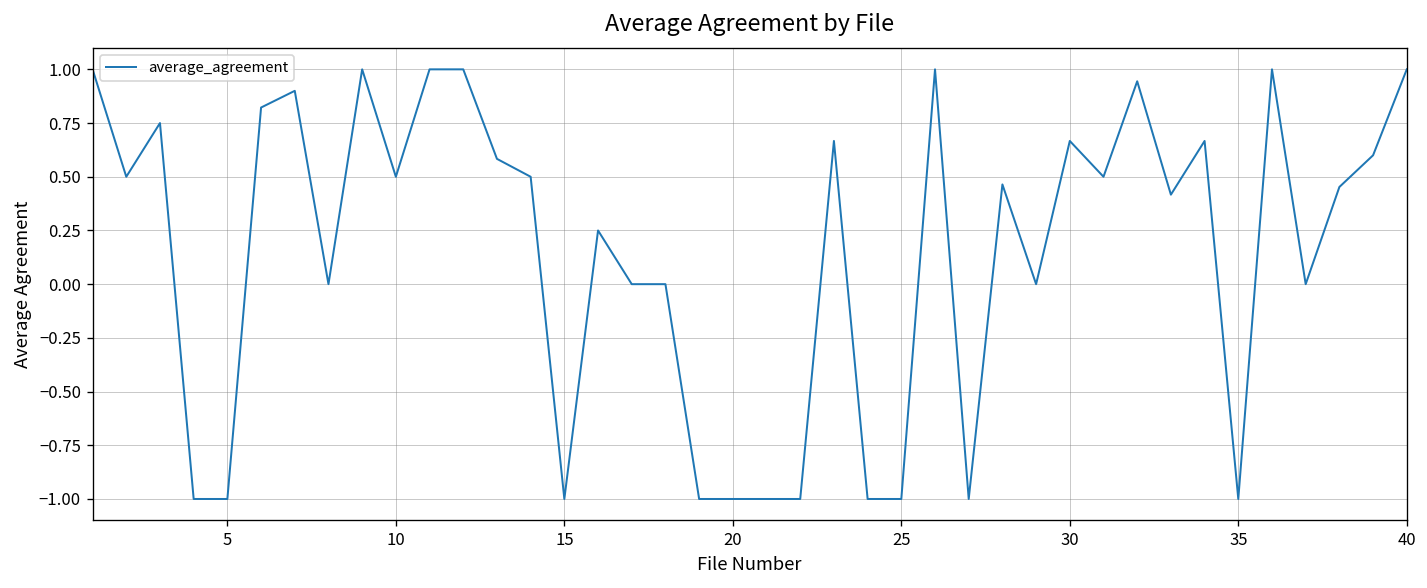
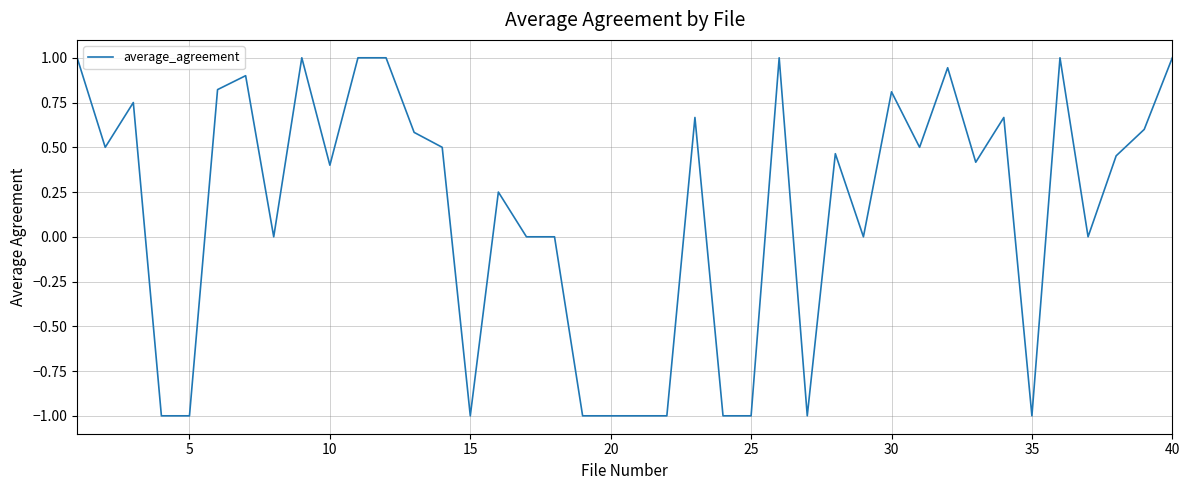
  {
    "5": -1.00,
-   "10": 0.5,
+   "10": 0.4,
    "15": -1.00,
    "20": -1.00,
    "25": -1.00,
-   "30": 0.67,
+   "30": 0.81,
    "35": -1.00,
    "40": 1.00
  }
